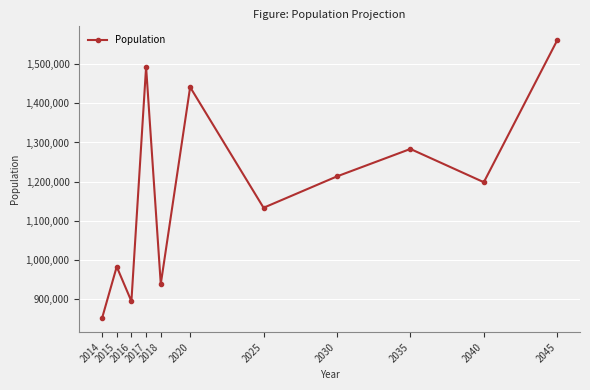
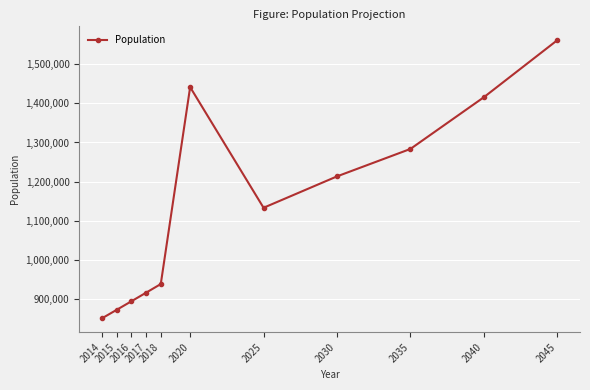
  {
    "2014": "850,000",
-   "2015": "980,000",
+   "2015": "870,000",
    "2016": "890,000",
-   "2017": "1,490,000",
+   "2017": "920,000",
    "2018": "940,000",
    "2020": "1,440,000",
    "2025": "1,130,000",
    "2030": "1,210,000",
    "2035": "1,280,000",
-   "2040": "1,200,000",
+   "2040": "1,420,000",
    "2045": "1,560,000"
  }
